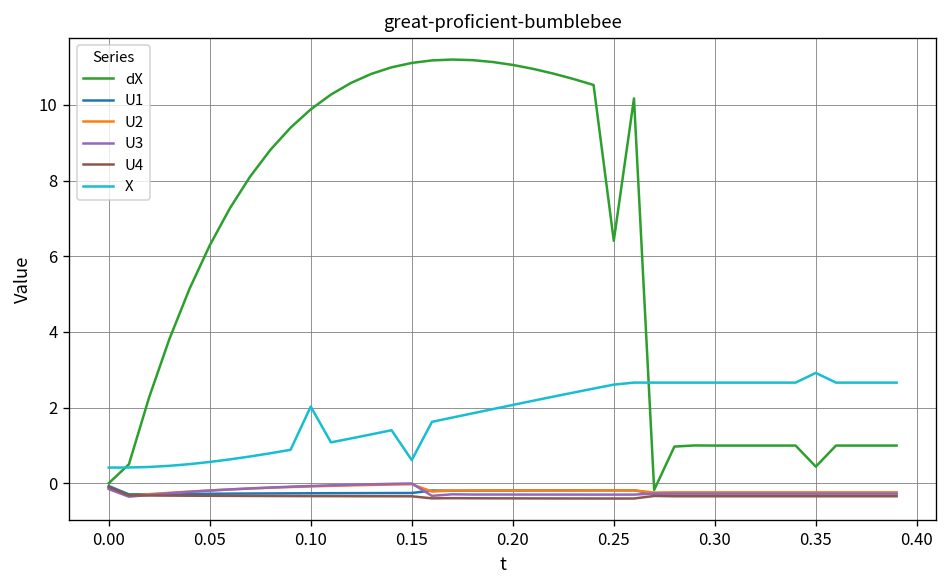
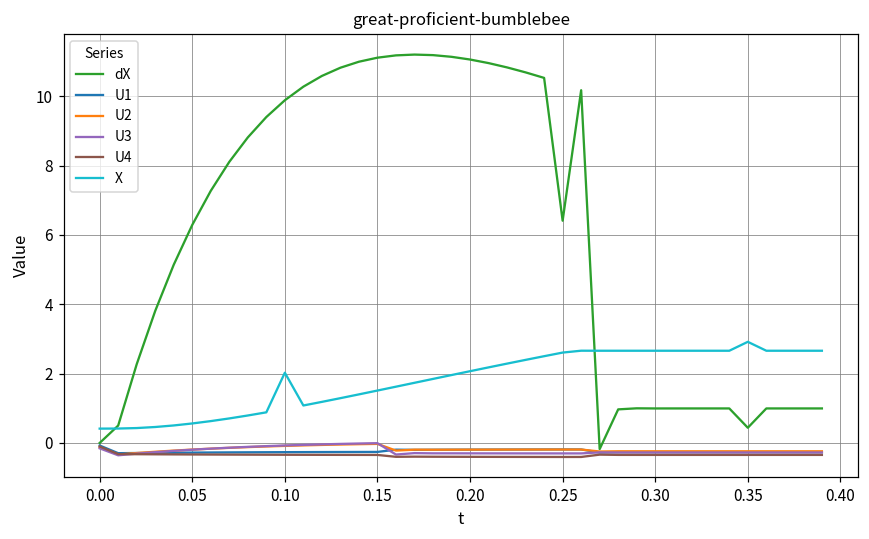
  {
    "dX": {
      "0.05": 6.3,
      "0.10": 9.9,
      "0.15": 11.1,
      "0.20": 11.1,
      "0.25": 6.4,
      "0.30": 1.0,
      "0.35": 0.4
    },
    "U1": {
      "0.15": -0.3
    },
    "U3": {
      "0.20": -0.3,
      "0.25": -0.3
    },
    "U4": {
      "0.15": -0.3,
      "0.20": -0.4,
      "0.25": -0.4
    },
    "X": {
      "0.00": 0.4,
      "0.05": 0.6,
      "0.10": 2.0,
-     "0.15": 0.6,
+     "0.15": 1.5,
      "0.20": 2.1,
      "0.25": 2.6,
      "0.30": 2.7,
      "0.35": 2.9
    }
  }
